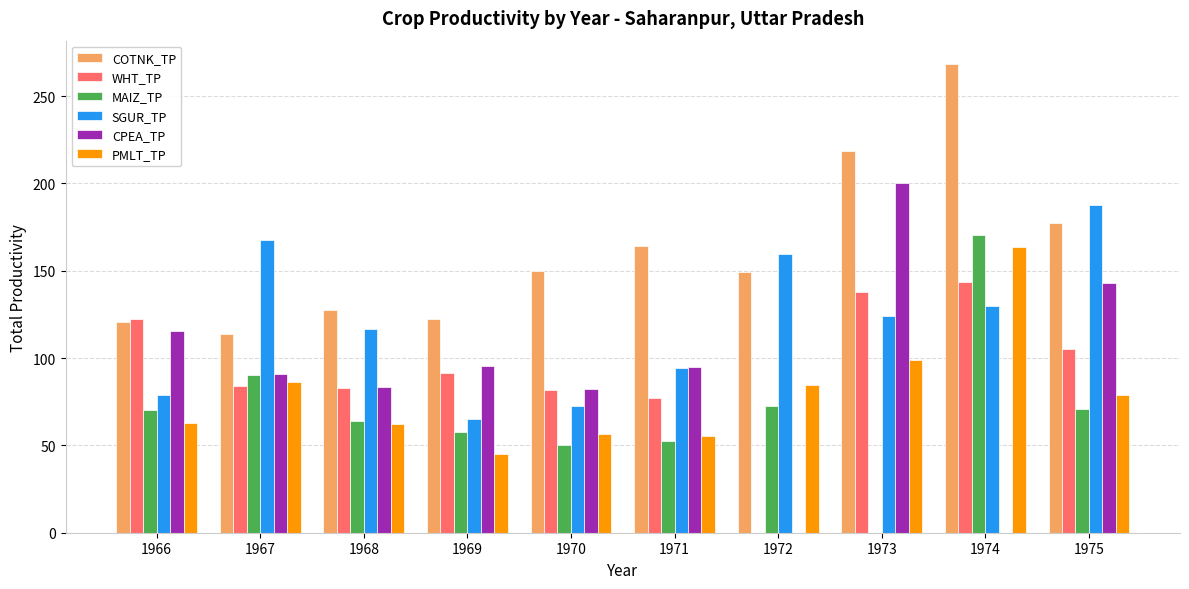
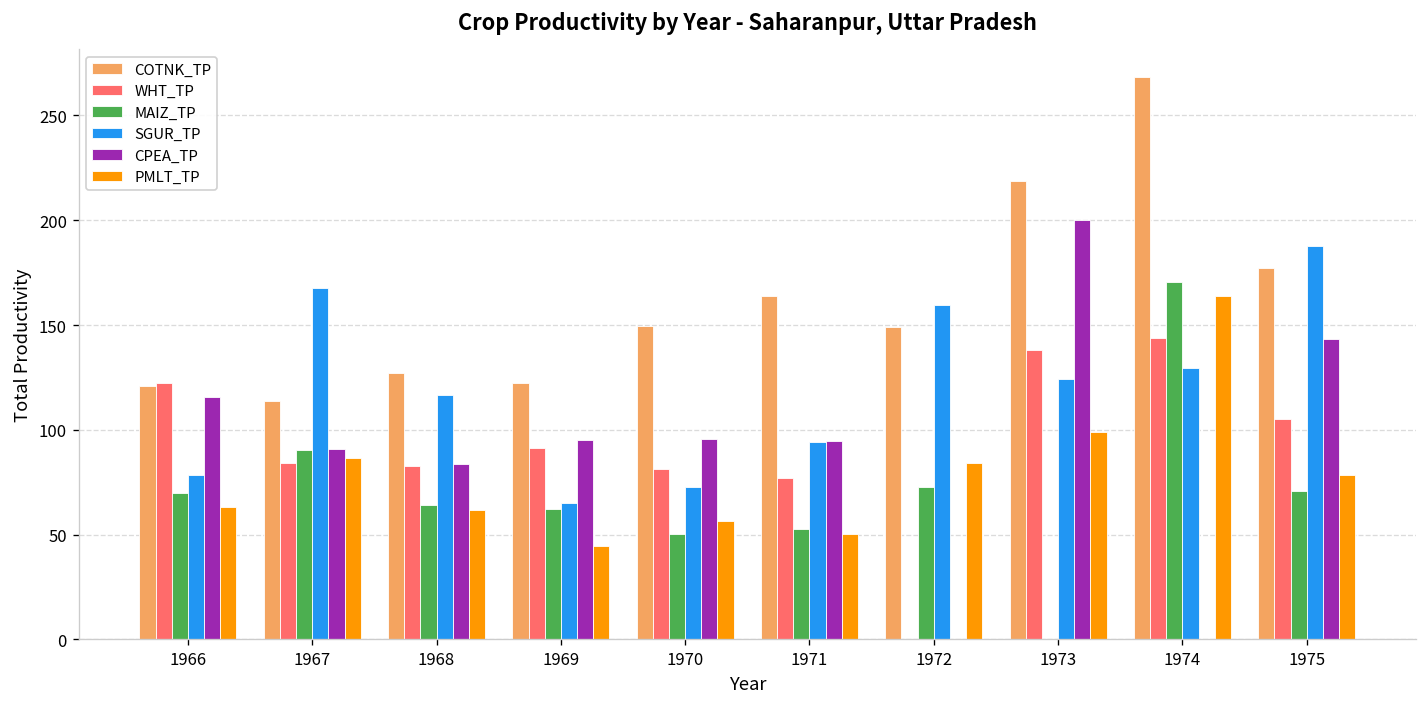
  {
    "MAIZ_TP": {
      "1966": 70,
      "1967": 90,
      "1968": 64,
-     "1969": 58,
+     "1969": 62,
      "1970": 50,
      "1971": 53,
      "1972": 73,
      "1973": 0,
      "1974": 171,
      "1975": 71
    },
    "SGUR_TP": {
      "1966": 79,
      "1967": 168,
      "1968": 117,
      "1969": 65,
      "1970": 73,
      "1971": 94,
      "1972": 160,
      "1973": 124,
      "1974": 130,
      "1975": 188
    },
    "CPEA_TP": {
      "1966": 116,
      "1967": 91,
      "1968": 84,
      "1969": 95,
-     "1970": 82,
+     "1970": 96,
      "1971": 95,
      "1972": 0,
      "1973": 200,
      "1974": 0,
      "1975": 143
    },
    "PMLT_TP": {
      "1966": 63,
      "1967": 87,
      "1968": 62,
      "1969": 45,
      "1970": 57,
-     "1971": 56,
+     "1971": 51,
      "1972": 84,
      "1973": 99,
      "1974": 164,
      "1975": 79
    }
  }
